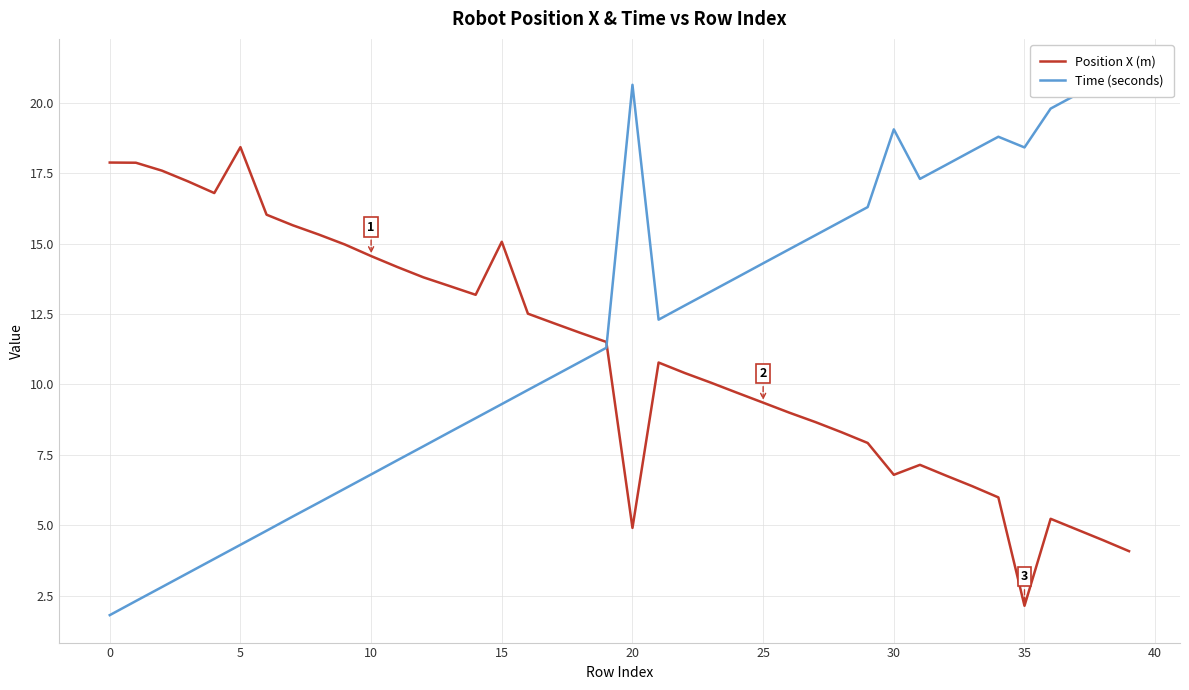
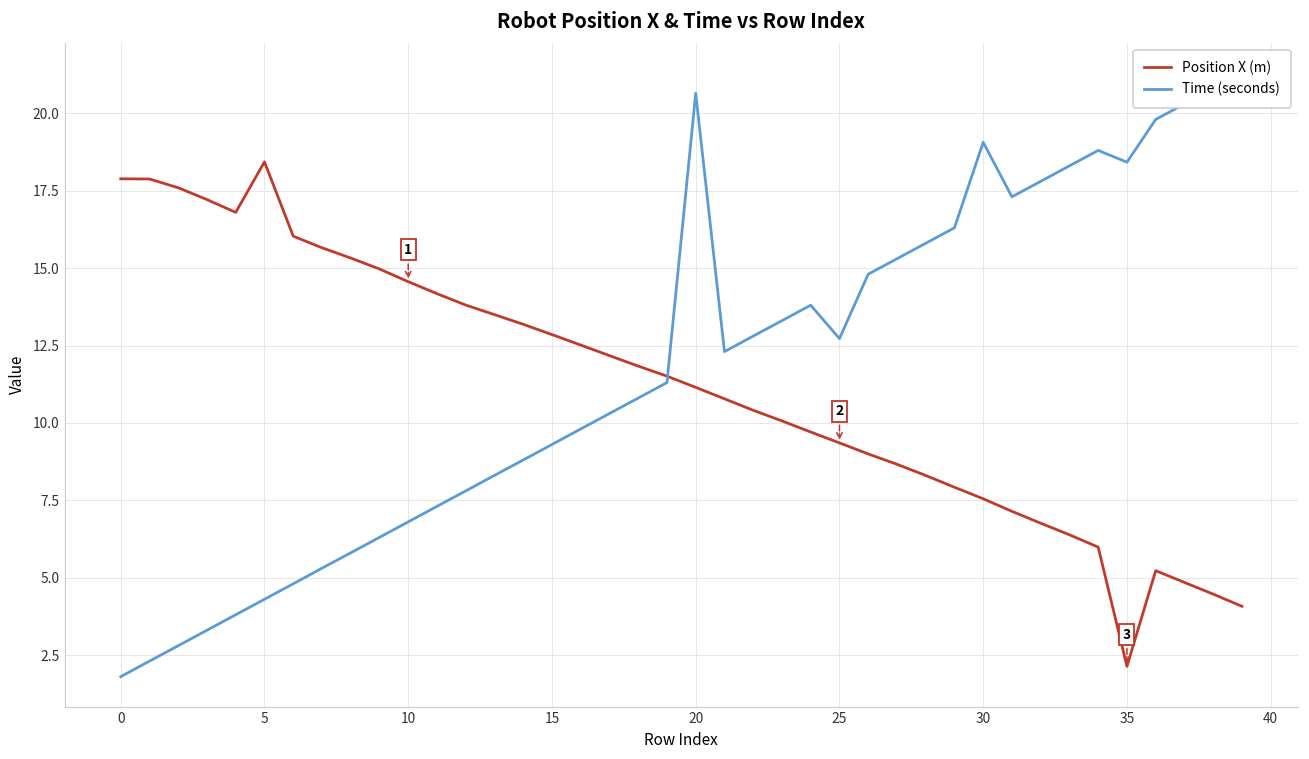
  {
    "Position X (m)": {
      "0": 17.9,
      "5": 18.4,
-     "15": 15.1,
-     "20": 4.9,
-     "30": 6.8
+     "15": 12.9,
+     "20": 11.1,
+     "30": 7.6
    },
    "Time (seconds)": {
      "0": 1.8,
      "5": 4.3,
      "10": 6.8,
      "15": 9.3,
      "20": 20.7,
-     "25": 14.3,
+     "25": 12.7,
      "30": 19.1,
      "35": 18.4
    }
  }
